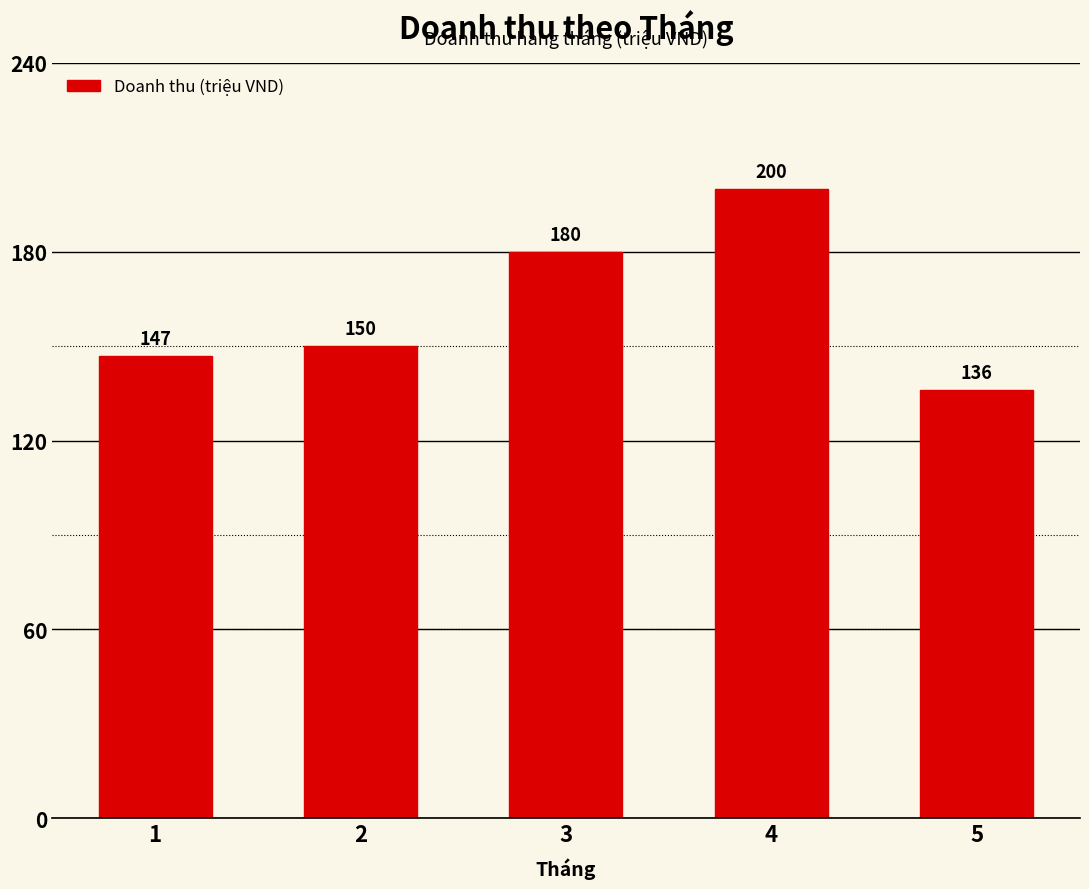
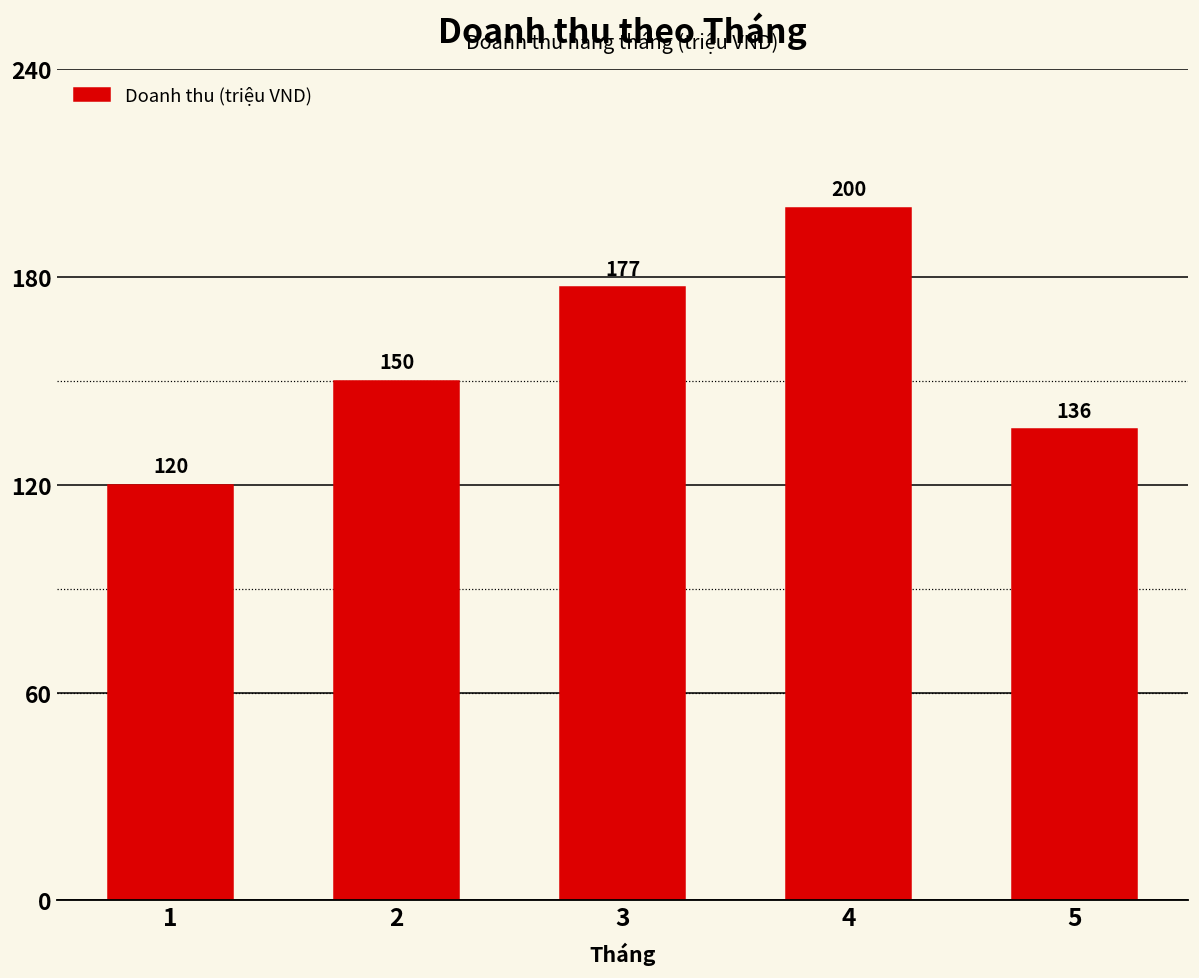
  {
-   "1": 147,
+   "1": 120,
    "2": 150,
-   "3": 180,
+   "3": 177,
    "4": 200,
    "5": 136
  }
